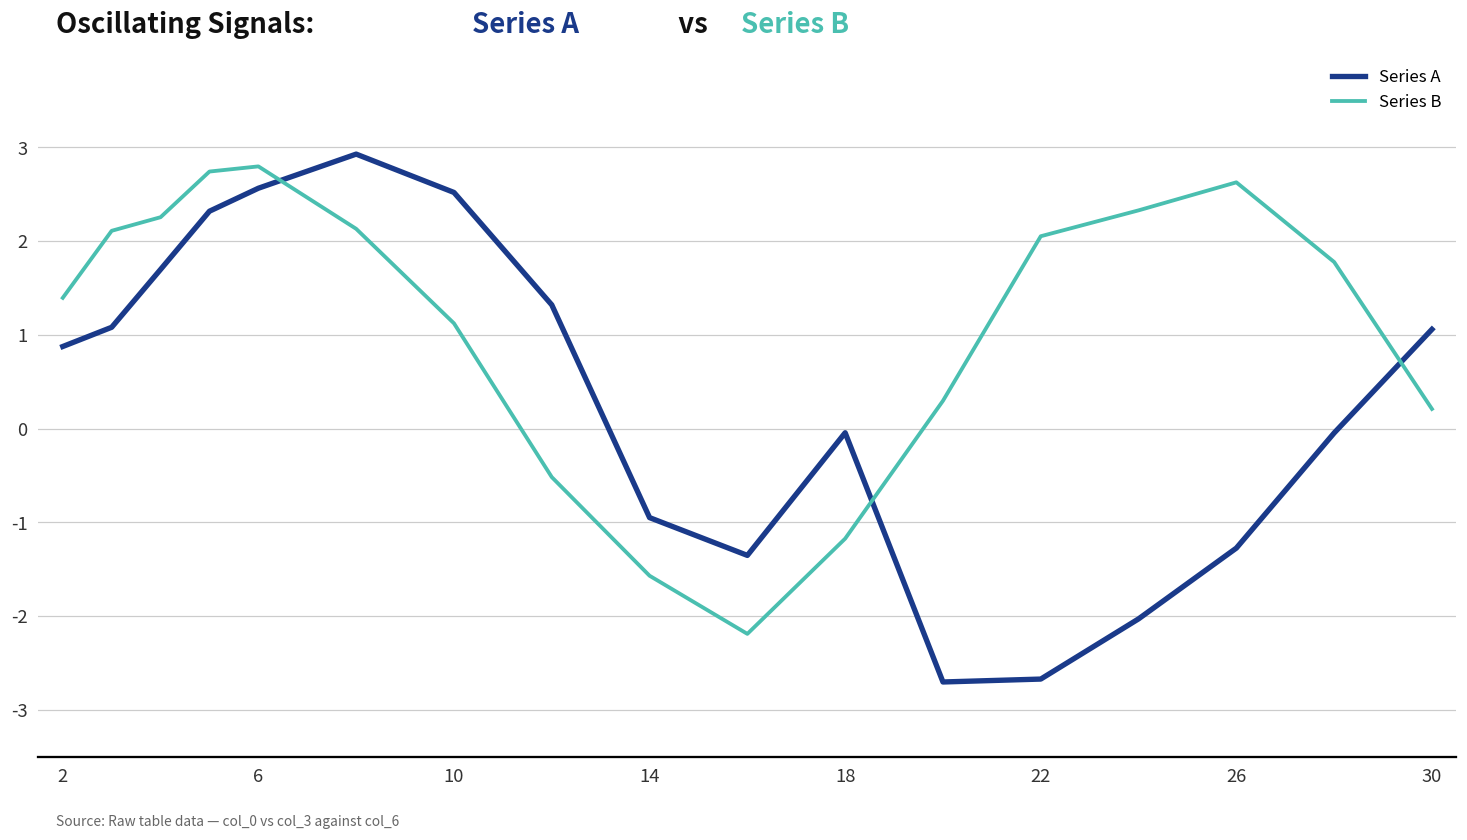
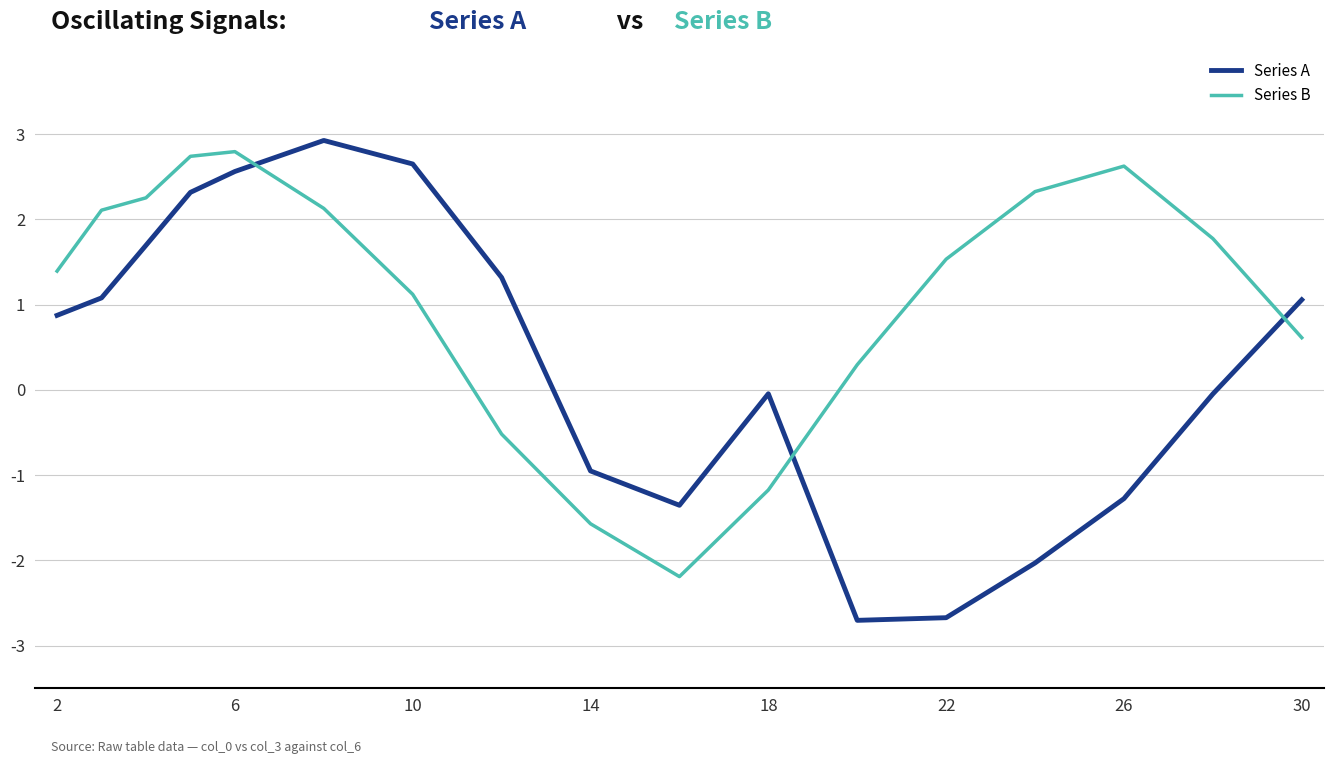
  {
    "Series A": {
      "2": 0.9,
      "6": 2.6,
-     "10": 2.5,
+     "10": 2.7,
      "14": -1.0,
      "18": 0.0,
      "22": -2.7,
      "26": -1.3,
      "30": 1.1
    },
    "Series B": {
      "2": 1.4,
      "6": 2.8,
      "10": 1.1,
      "14": -1.6,
      "18": -1.2,
-     "22": 2.1,
+     "22": 1.5,
      "26": 2.6,
-     "30": 0.2
+     "30": 0.6
    }
  }
